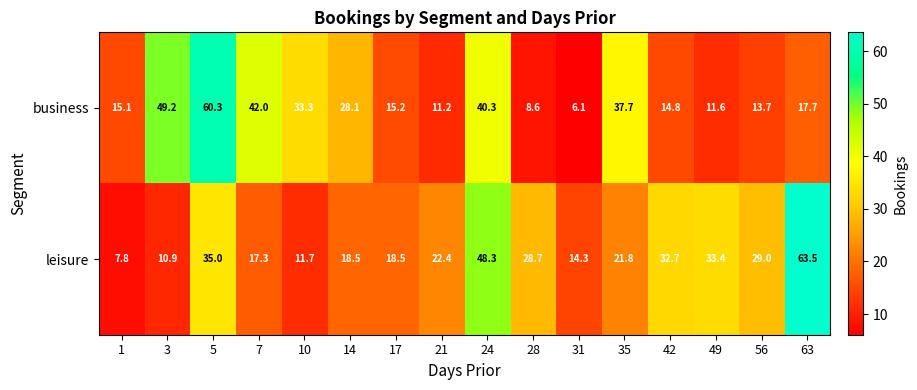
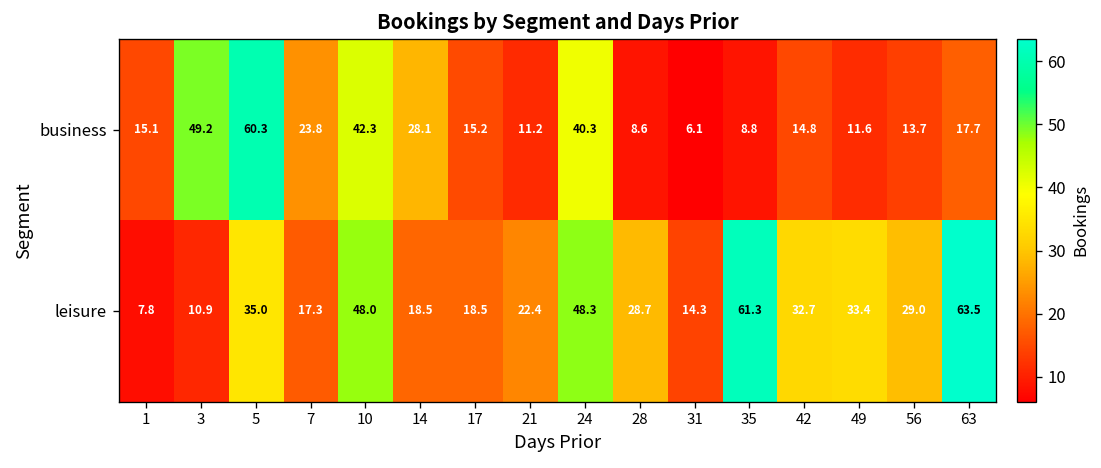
  {
    "business": {
      "1": 15.1,
      "3": 49.2,
      "5": 60.3,
-     "7": 42.0,
-     "10": 33.3,
+     "7": 23.8,
+     "10": 42.3,
      "14": 28.1,
      "17": 15.2,
      "21": 11.2,
      "24": 40.3,
      "28": 8.6,
      "31": 6.1,
-     "35": 37.7,
+     "35": 8.8,
      "42": 14.8,
      "49": 11.6,
      "56": 13.7,
      "63": 17.7
    },
    "leisure": {
      "1": 7.8,
      "3": 10.9,
      "5": 35.0,
      "7": 17.3,
-     "10": 11.7,
+     "10": 48.0,
      "14": 18.5,
      "17": 18.5,
      "21": 22.4,
      "24": 48.3,
      "28": 28.7,
      "31": 14.3,
-     "35": 21.8,
+     "35": 61.3,
      "42": 32.7,
      "49": 33.4,
      "56": 29.0,
      "63": 63.5
    }
  }
